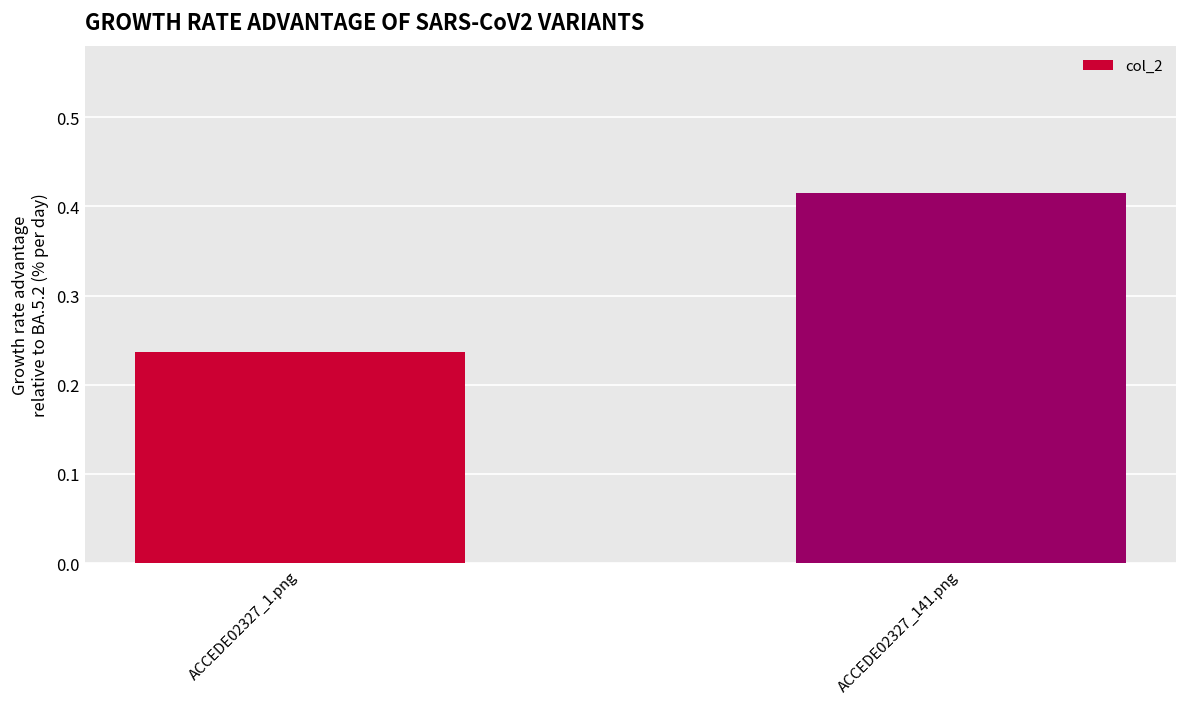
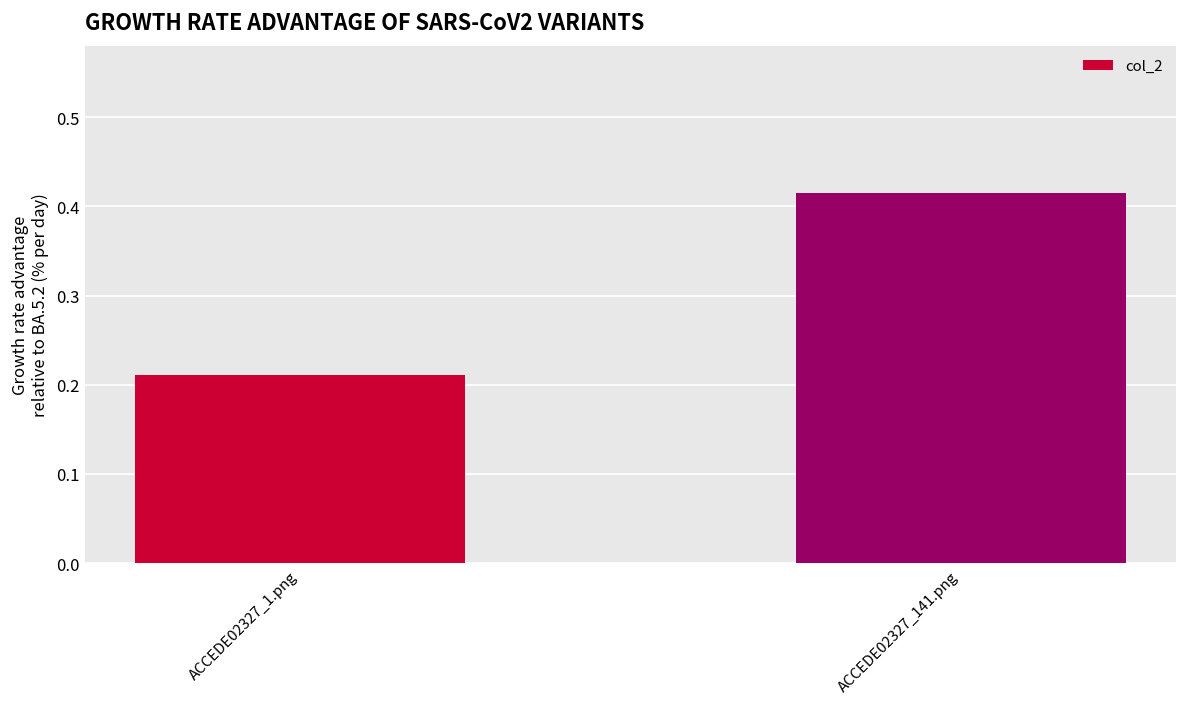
  {
-   "ACCEDE02327_1.png": 0.24,
+   "ACCEDE02327_1.png": 0.21,
    "ACCEDE02327_141.png": 0.41
  }
